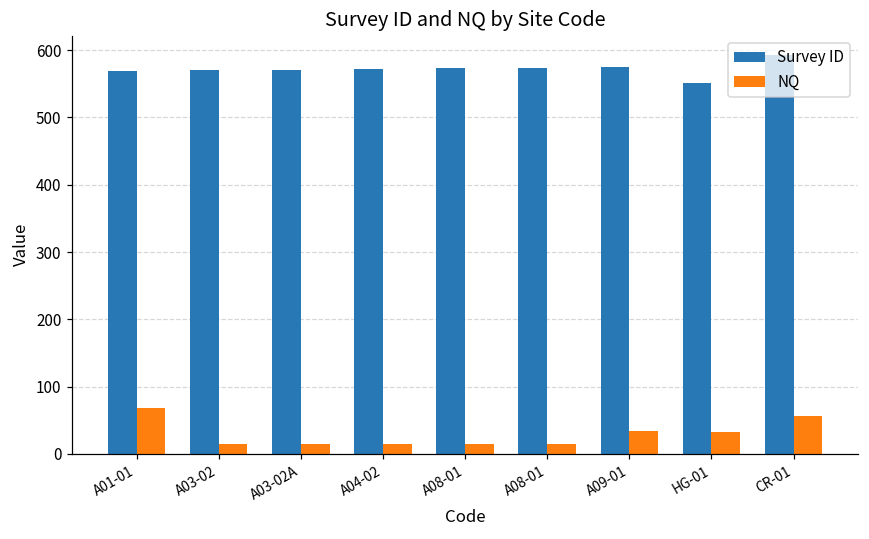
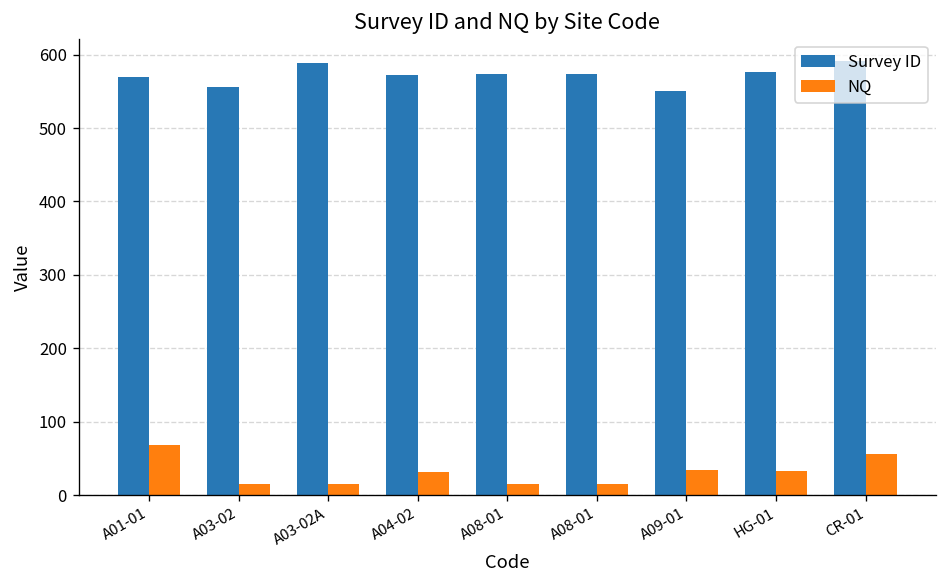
  {
    "Survey ID": {
      "A01-01": 570,
-     "A03-02": 570,
-     "A03-02A": 570,
+     "A03-02": 560,
+     "A03-02A": 590,
      "A04-02": 570,
-     "A09-01": 580,
-     "HG-01": 550
+     "A09-01": 550,
+     "HG-01": 580
    },
    "NQ": {
      "A01-01": 70,
      "A03-02": 20,
      "A03-02A": 20,
-     "A04-02": 20,
+     "A04-02": 30,
      "A09-01": 30,
      "HG-01": 30,
      "CR-01": 60
    }
  }
